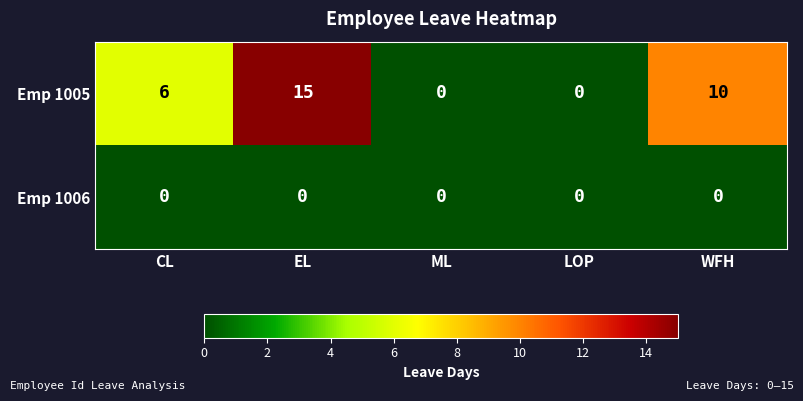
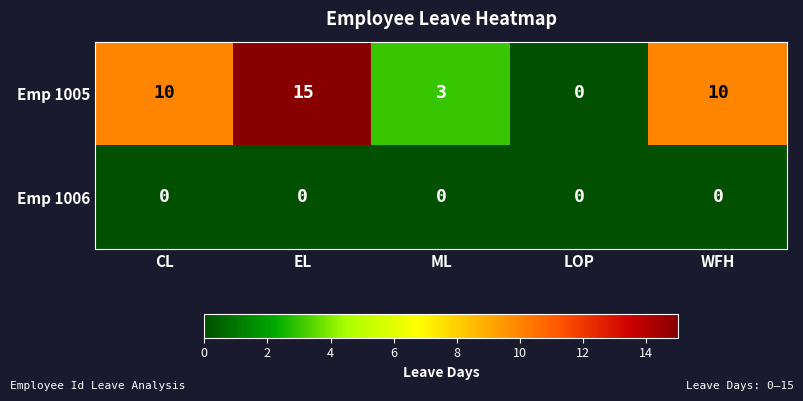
  {
    "Emp 1005": {
-     "CL": 6,
+     "CL": 10,
      "EL": 15,
-     "ML": 0,
+     "ML": 3,
      "LOP": 0,
      "WFH": 10
    },
    "Emp 1006": {
      "CL": 0,
      "EL": 0,
      "ML": 0,
      "LOP": 0,
      "WFH": 0
    }
  }
